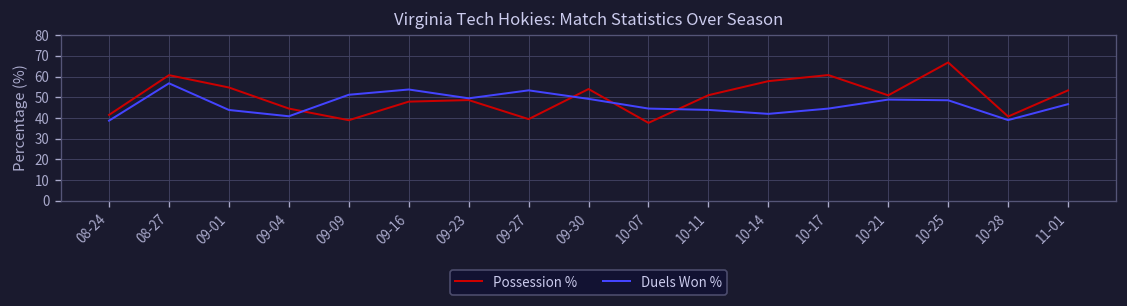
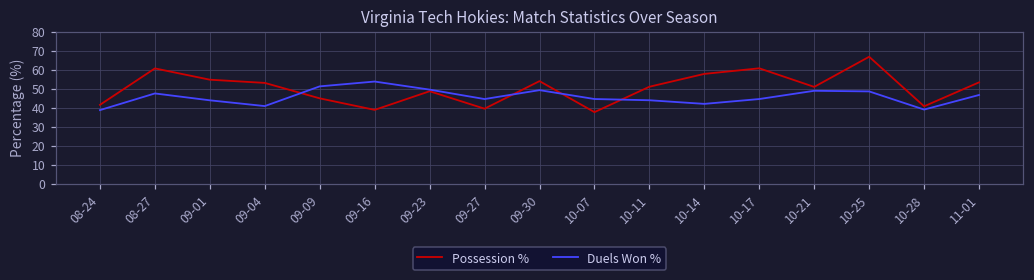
  {
    "Possession %": {
      "08-24": 41,
      "08-27": 61,
      "09-01": 55,
-     "09-04": 45,
-     "09-09": 39,
-     "09-16": 48,
+     "09-04": 53,
+     "09-09": 45,
+     "09-16": 39,
      "09-27": 39,
      "09-30": 54,
      "10-07": 38,
      "10-11": 51,
      "10-14": 58,
      "10-17": 61,
      "10-21": 51,
      "10-25": 67,
      "10-28": 41,
      "11-01": 53
    },
    "Duels Won %": {
      "08-24": 39,
-     "08-27": 57,
+     "08-27": 47,
      "09-01": 44,
      "09-04": 41,
      "09-09": 51,
      "09-16": 54,
-     "09-27": 53,
+     "09-27": 45,
      "09-30": 49,
      "10-07": 45,
      "10-11": 44,
      "10-14": 42,
      "10-17": 45,
      "10-21": 49,
      "10-25": 49,
      "10-28": 39,
      "11-01": 47
    }
  }
